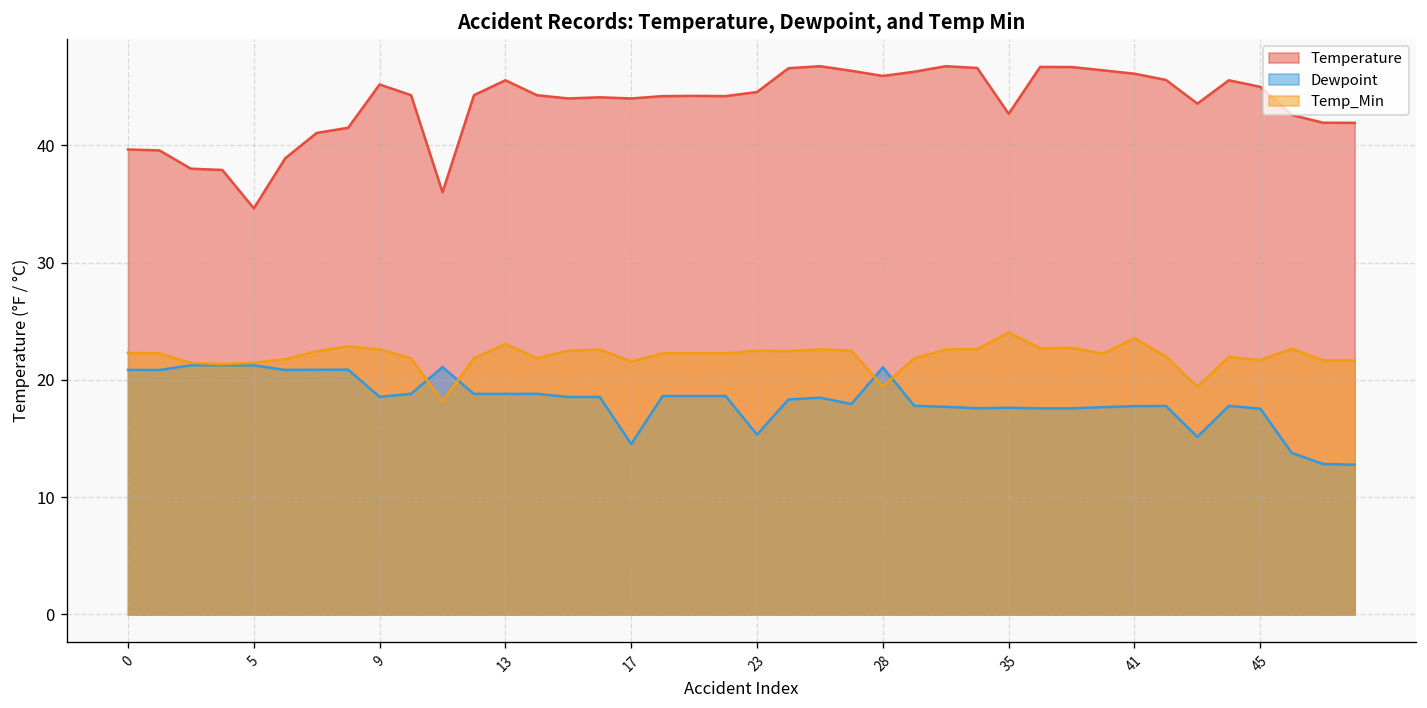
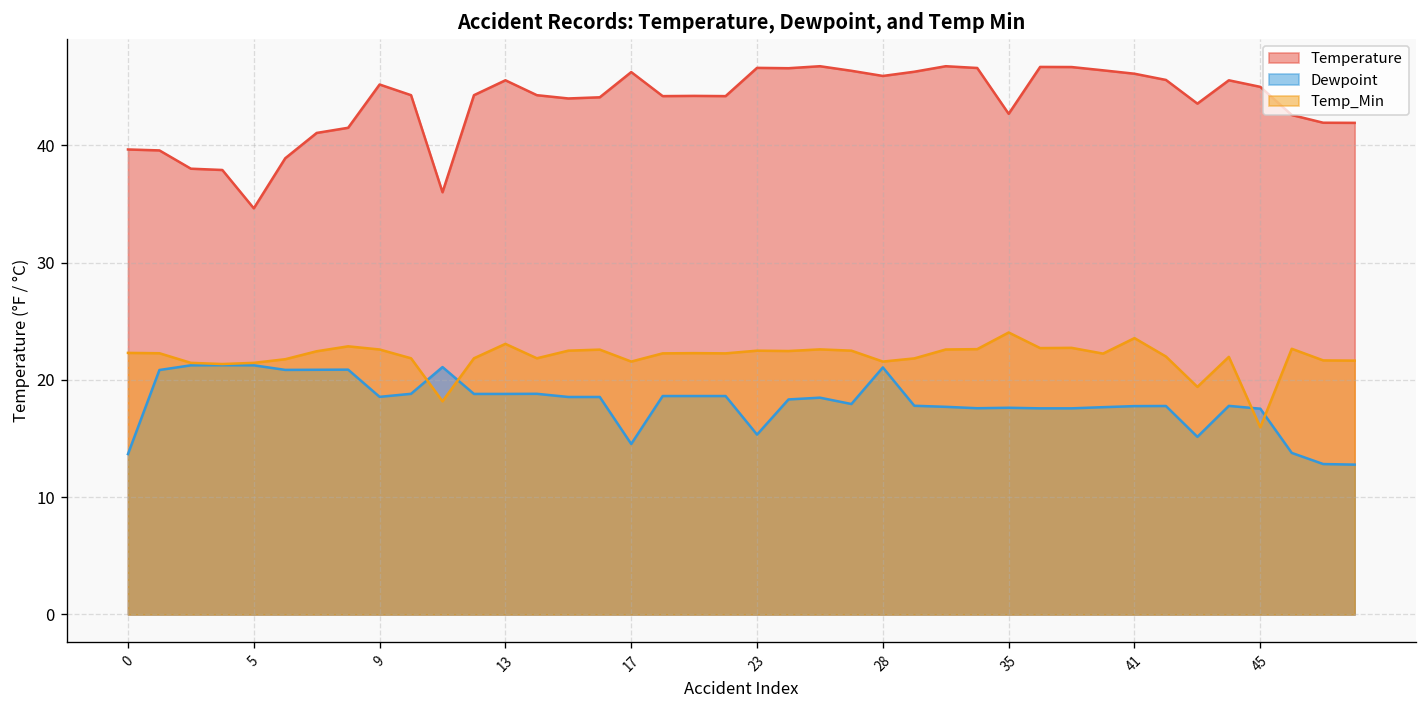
  {
    "Temperature": {
      "0": 40,
      "5": 35,
      "9": 45,
      "13": 46,
-     "17": 44,
-     "23": 45,
+     "17": 46,
+     "23": 47,
      "28": 46,
      "35": 43,
      "41": 46,
      "45": 45
    },
    "Dewpoint": {
-     "0": 21,
+     "0": 14,
      "9": 19,
      "13": 19,
      "17": 15,
      "23": 15,
      "28": 21,
      "35": 18,
      "41": 18,
      "45": 18
    },
    "Temp_Min": {
      "0": 22,
      "9": 23,
      "13": 23,
      "17": 22,
      "23": 23,
-     "28": 19,
+     "28": 22,
      "35": 24,
      "41": 24,
-     "45": 22
+     "45": 16
    }
  }
